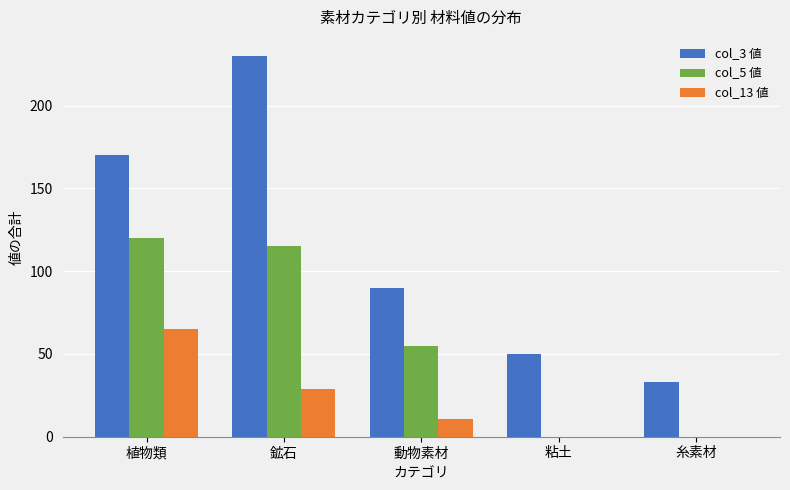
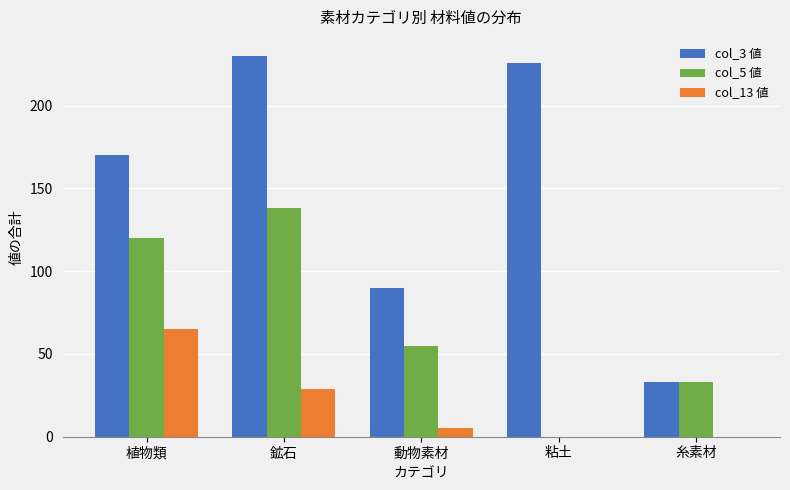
  {
    "col_3 値": {
      "植物類": 170,
      "鉱石": 230,
      "動物素材": 90,
-     "粘土": 50,
+     "粘土": 226,
      "糸素材": 33
    },
    "col_5 値": {
      "植物類": 120,
-     "鉱石": 115,
+     "鉱石": 138,
      "動物素材": 55,
      "粘土": 0,
-     "糸素材": 0
+     "糸素材": 33
    },
    "col_13 値": {
      "植物類": 65,
      "鉱石": 29,
-     "動物素材": 11,
+     "動物素材": 5,
      "粘土": 0,
      "糸素材": 0
    }
  }
